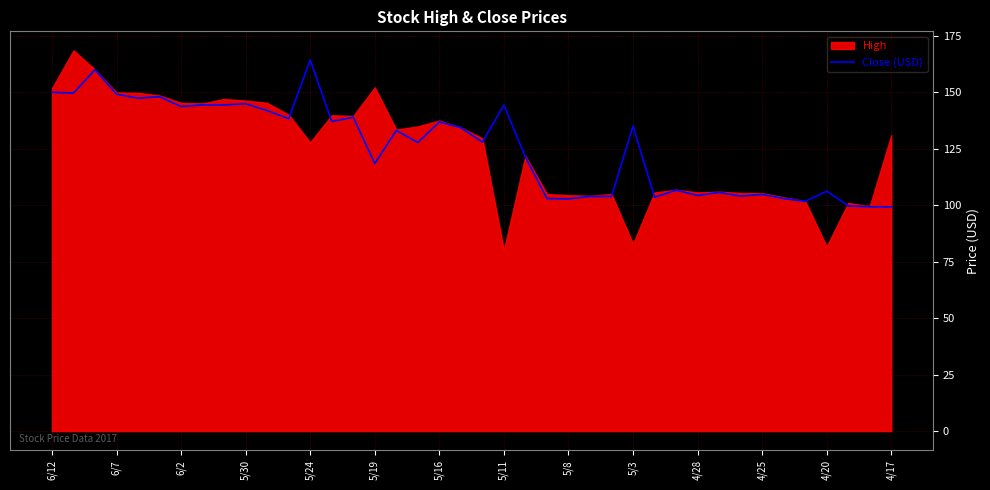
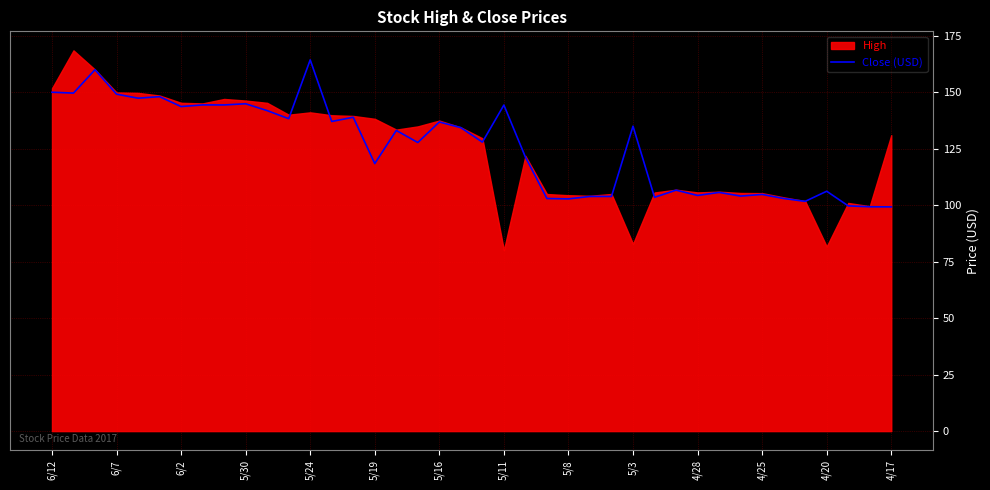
  {
    "Close (USD)": {
      "6/12": 150,
      "6/2": 144,
      "5/30": 145,
      "5/24": 164,
      "5/19": 118,
      "5/11": 144,
      "5/8": 103,
      "5/3": 135,
      "4/28": 104,
      "4/20": 106,
      "4/17": 99
    },
    "High": {
      "6/12": 152,
      "6/2": 145,
      "5/30": 146,
-     "5/24": 128,
-     "5/19": 152,
+     "5/24": 141,
+     "5/19": 138,
      "5/11": 80,
      "5/8": 104,
      "5/3": 83,
      "4/28": 106,
      "4/20": 82,
      "4/17": 131
    }
  }
